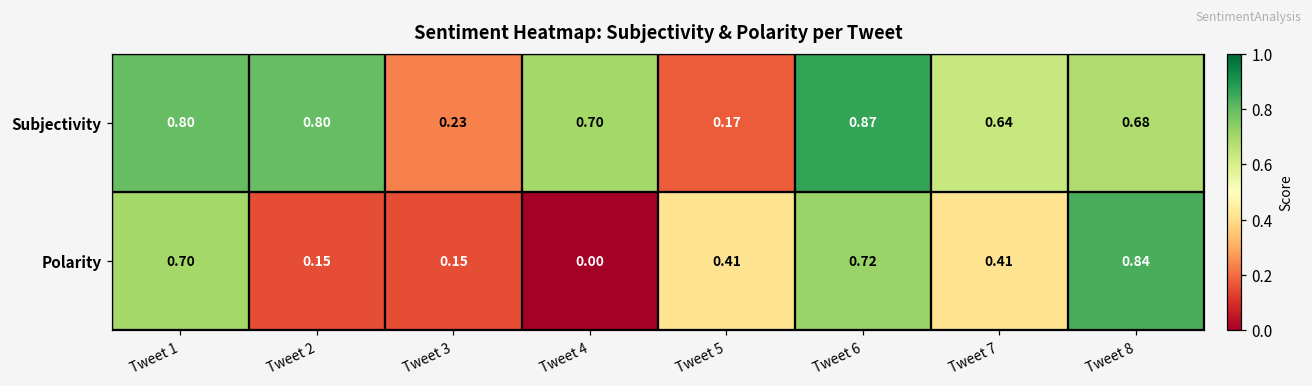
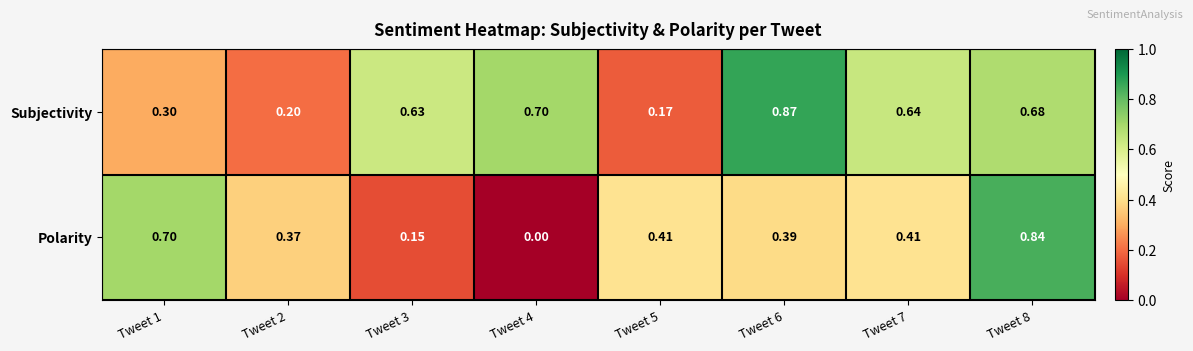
  {
    "Subjectivity": {
-     "Tweet 1": 0.80,
-     "Tweet 2": 0.80,
-     "Tweet 3": 0.23,
+     "Tweet 1": 0.30,
+     "Tweet 2": 0.20,
+     "Tweet 3": 0.63,
      "Tweet 4": 0.70,
      "Tweet 5": 0.17,
      "Tweet 6": 0.87,
      "Tweet 7": 0.64,
      "Tweet 8": 0.68
    },
    "Polarity": {
      "Tweet 1": 0.70,
-     "Tweet 2": 0.15,
+     "Tweet 2": 0.37,
      "Tweet 3": 0.15,
      "Tweet 4": 0.00,
      "Tweet 5": 0.41,
-     "Tweet 6": 0.72,
+     "Tweet 6": 0.39,
      "Tweet 7": 0.41,
      "Tweet 8": 0.84
    }
  }
